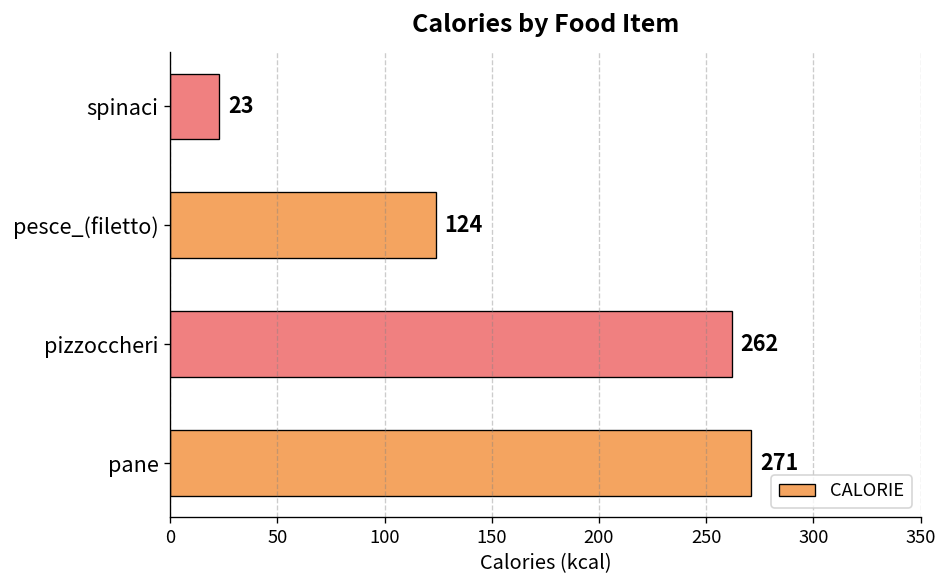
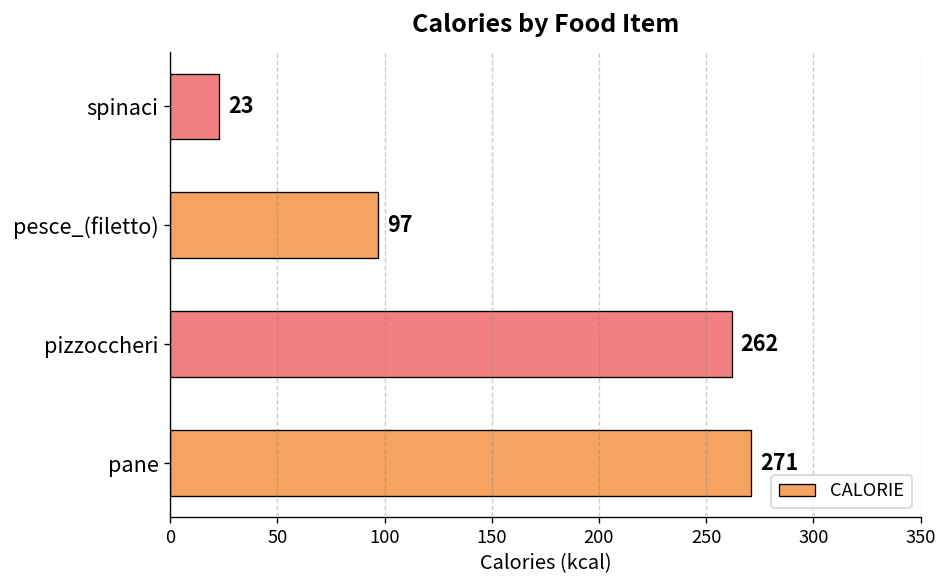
  {
    "spinaci": 23,
-   "pesce_(filetto)": 124,
+   "pesce_(filetto)": 97,
    "pizzoccheri": 262
  }
